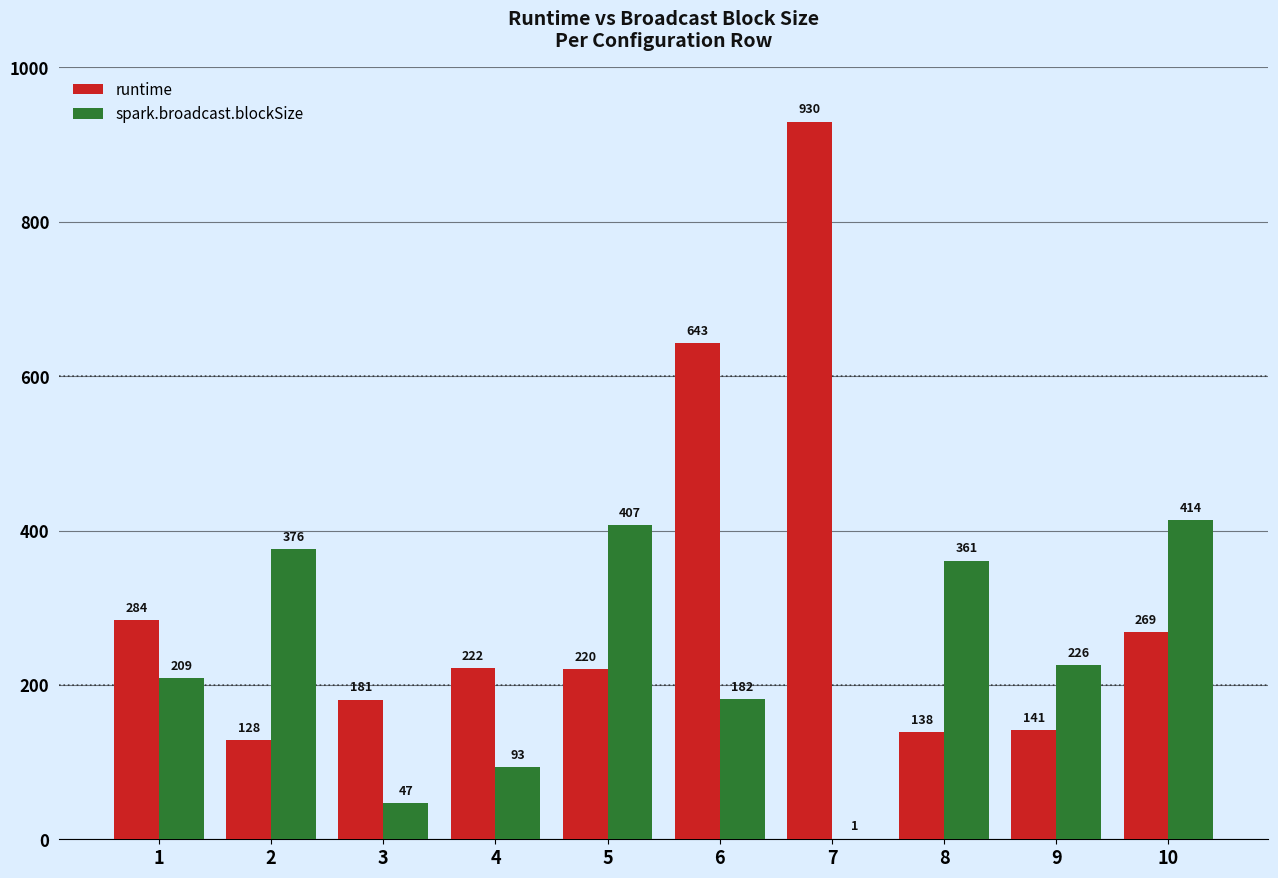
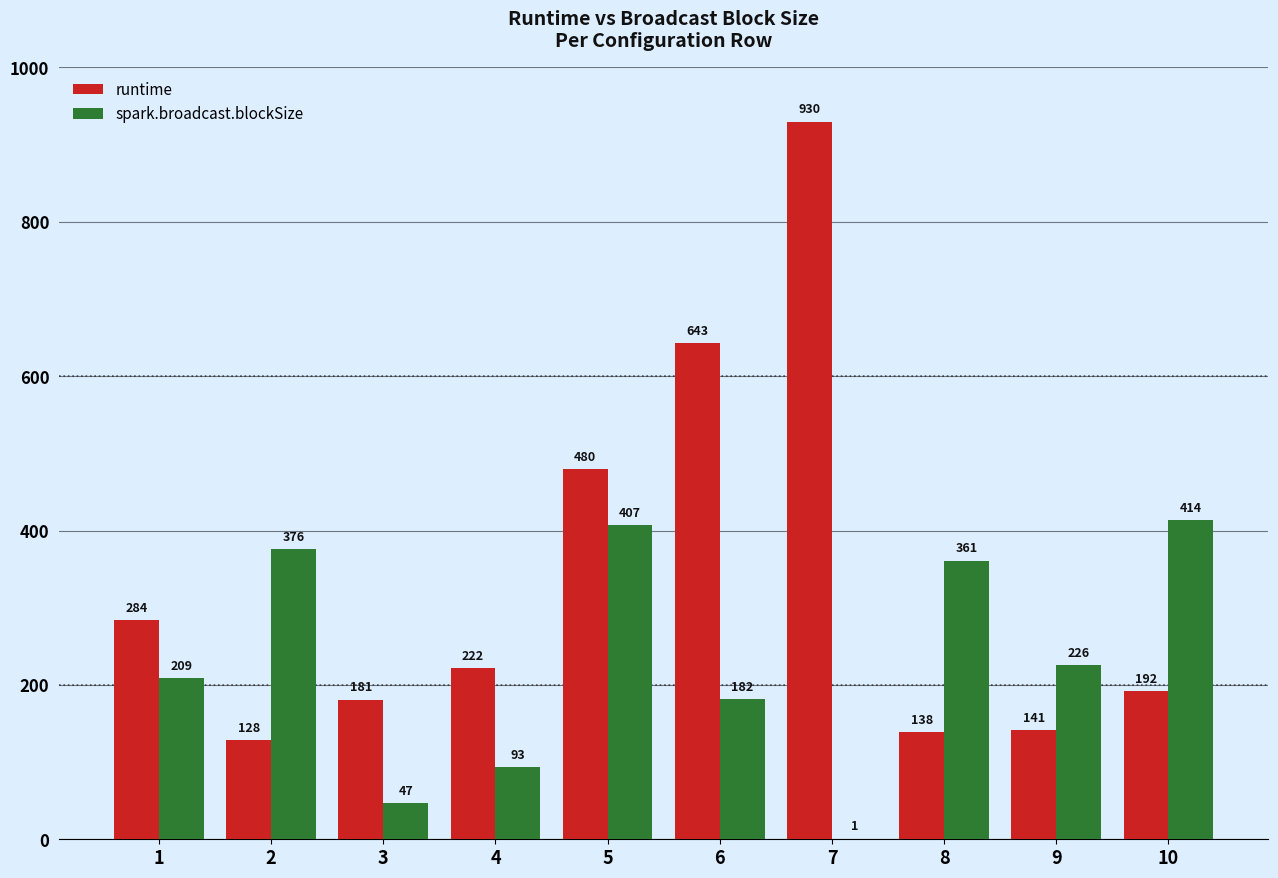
  {
    "runtime": {
      "1": 284,
      "2": 128,
      "3": 181,
      "4": 222,
-     "5": 220,
+     "5": 480,
      "6": 643,
      "7": 930,
      "8": 138,
      "9": 141,
-     "10": 269
+     "10": 192
    },
    "spark.broadcast.blockSize": {
      "1": 209,
      "2": 376,
      "3": 47,
      "4": 93,
      "5": 407,
      "6": 182,
      "7": 1,
      "8": 361,
      "9": 226,
      "10": 414
    }
  }
